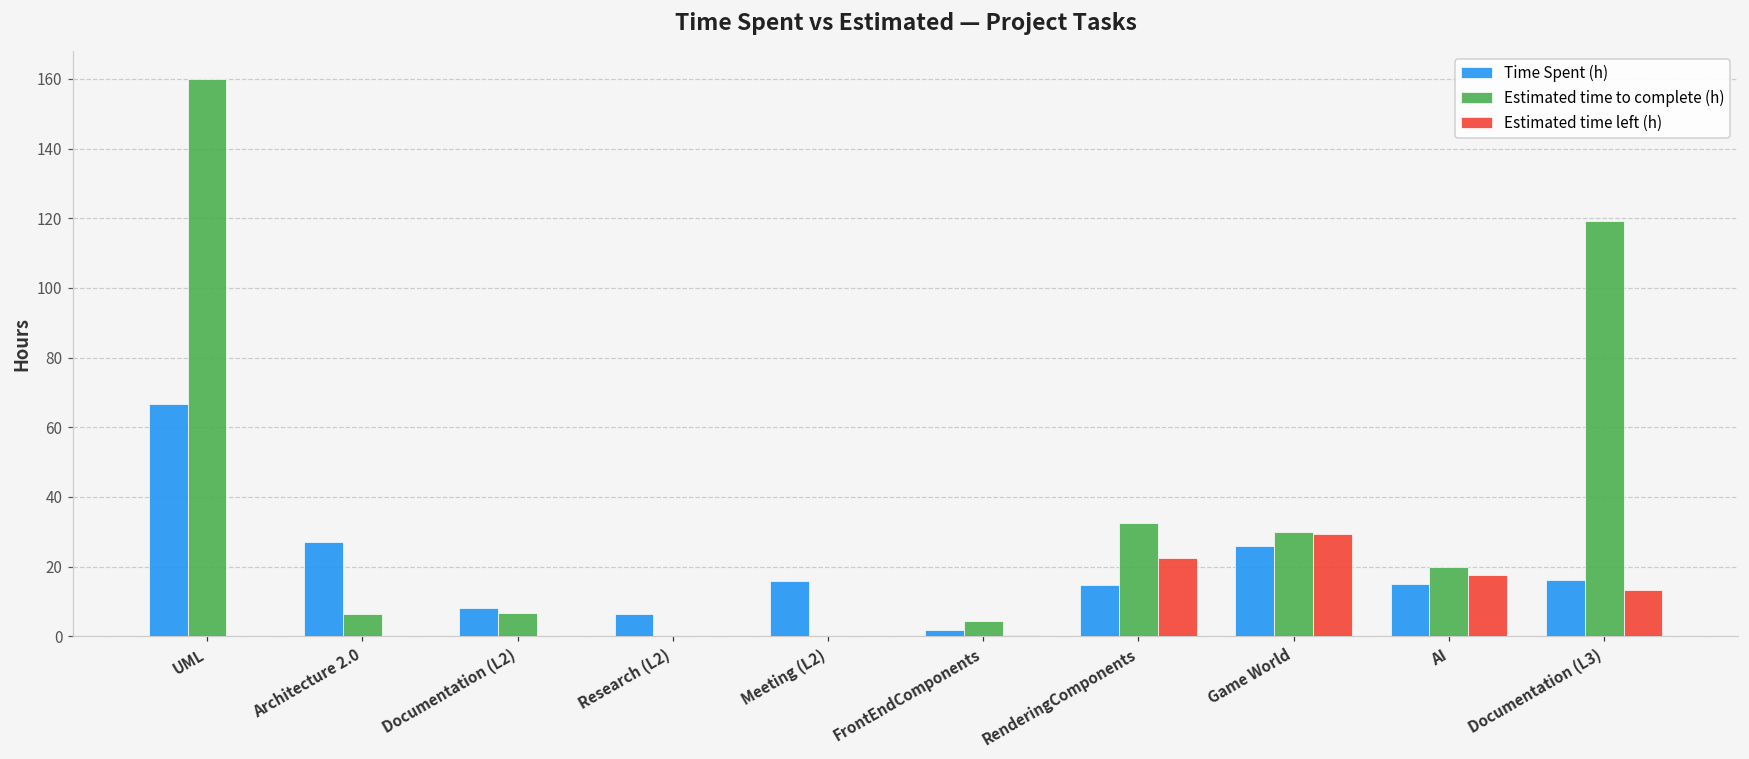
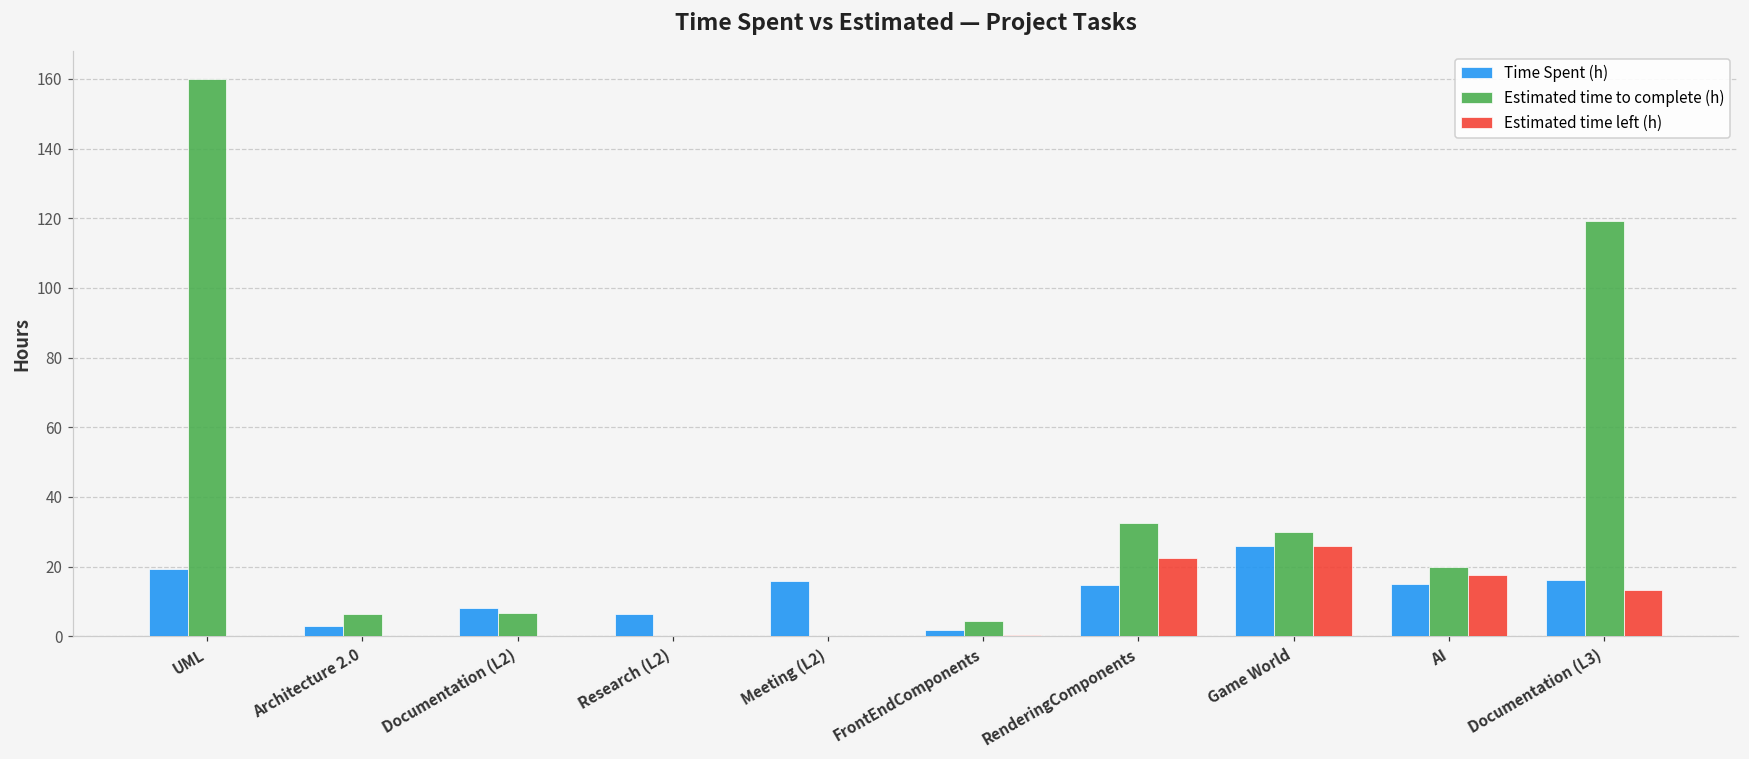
  {
    "Time Spent (h)": {
-     "UML": 67,
-     "Architecture 2.0": 27,
+     "UML": 19,
+     "Architecture 2.0": 3,
      "Documentation (L2)": 8,
      "Research (L2)": 7,
      "Meeting (L2)": 16,
      "FrontEndComponents": 2,
      "RenderingComponents": 15,
      "Game World": 26,
      "AI": 15,
      "Documentation (L3)": 16
    },
    "Estimated time to complete (h)": {
      "UML": 160,
      "Architecture 2.0": 6,
      "Documentation (L2)": 7,
      "Research (L2)": 0,
      "Meeting (L2)": 0,
      "FrontEndComponents": 5,
      "RenderingComponents": 33,
      "Game World": 30,
      "AI": 20,
      "Documentation (L3)": 119
    },
    "Estimated time left (h)": {
      "UML": 0,
      "Architecture 2.0": 0,
      "Documentation (L2)": 0,
      "Research (L2)": 0,
      "Meeting (L2)": 0,
      "RenderingComponents": 22,
-     "Game World": 29,
+     "Game World": 26,
      "AI": 18,
      "Documentation (L3)": 13
    }
  }
